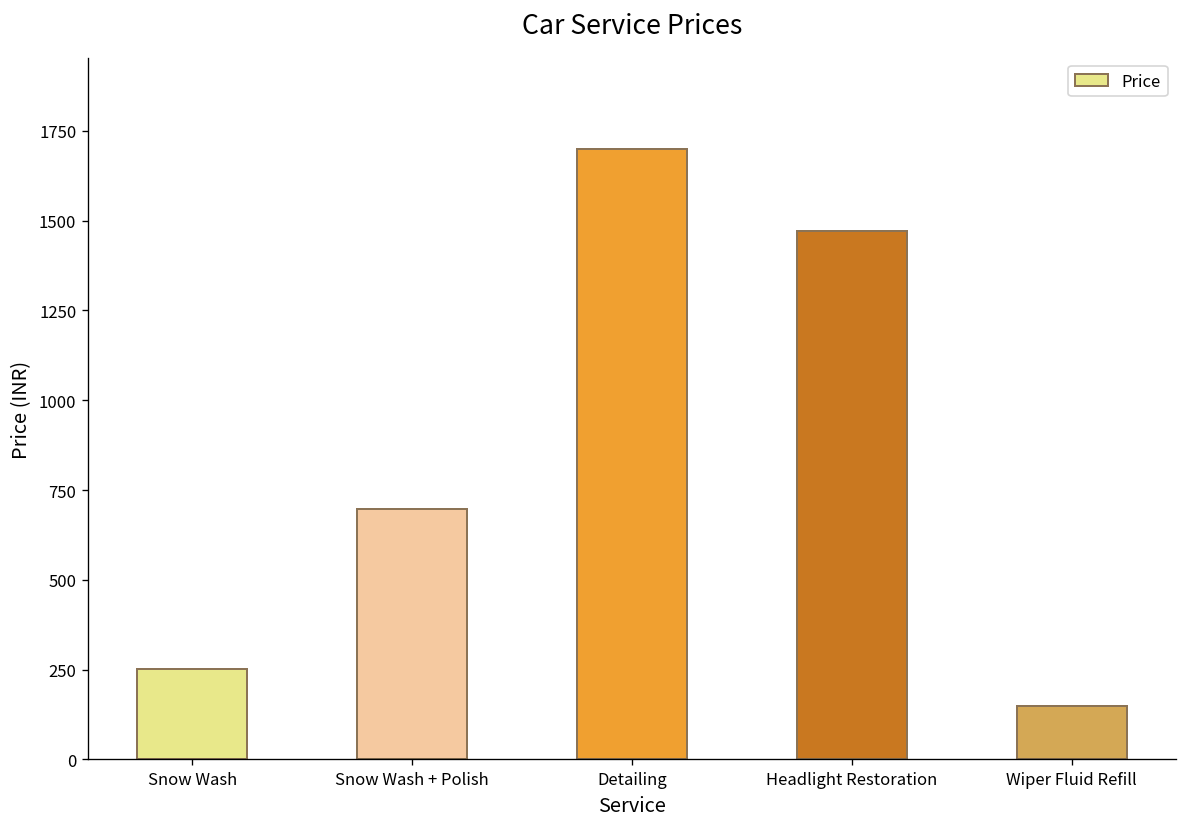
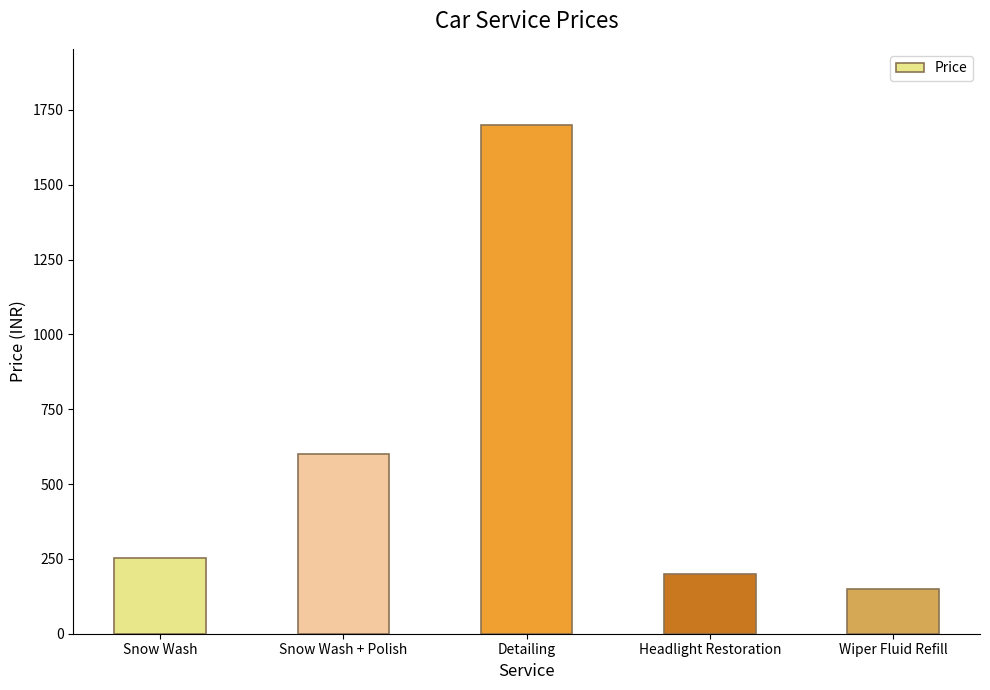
  {
    "Snow Wash": 250,
-   "Snow Wash + Polish": 700,
+   "Snow Wash + Polish": 600,
    "Detailing": 1700,
-   "Headlight Restoration": 1470,
+   "Headlight Restoration": 200,
    "Wiper Fluid Refill": 150
  }
